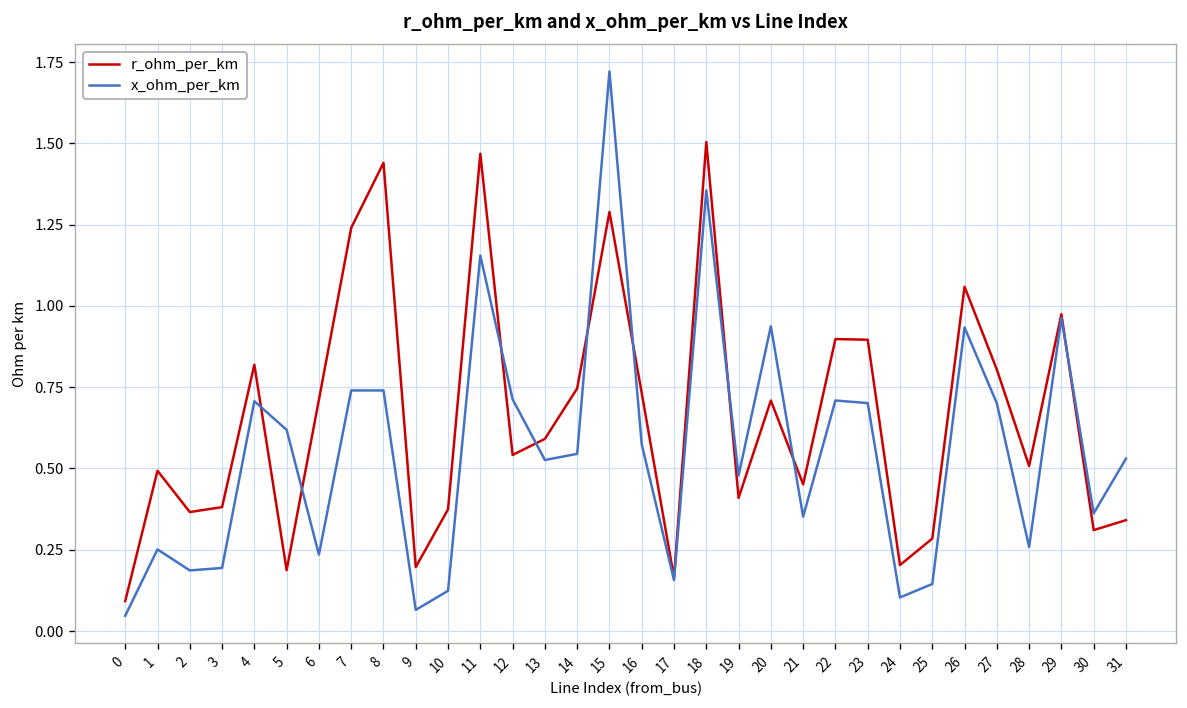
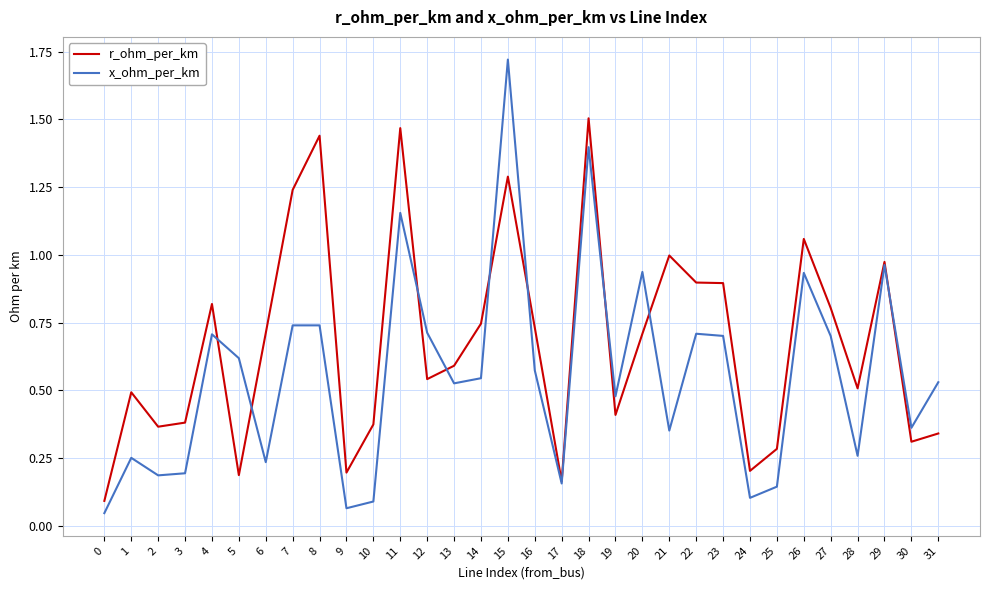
  {
    "r_ohm_per_km": {
      "0": 0.09,
      "1": 0.49,
      "2": 0.37,
      "3": 0.38,
      "4": 0.82,
      "5": 0.19,
      "6": 0.71,
      "7": 1.24,
      "8": 1.44,
      "9": 0.20,
      "10": 0.37,
      "11": 1.47,
      "12": 0.54,
      "13": 0.59,
      "14": 0.75,
      "15": 1.29,
      "16": 0.73,
      "18": 1.50,
      "19": 0.41,
      "20": 0.71,
-     "21": 0.45,
+     "21": 1.00,
      "22": 0.90,
      "23": 0.90,
      "24": 0.20,
      "25": 0.28,
      "26": 1.06,
      "27": 0.80,
      "28": 0.51,
      "29": 0.97,
      "30": 0.31,
      "31": 0.34
    },
    "x_ohm_per_km": {
      "0": 0.05,
      "1": 0.25,
      "2": 0.19,
      "3": 0.19,
      "4": 0.71,
      "5": 0.62,
      "6": 0.24,
      "7": 0.74,
      "8": 0.74,
      "9": 0.07,
-     "10": 0.12,
+     "10": 0.09,
      "11": 1.16,
      "12": 0.71,
      "13": 0.53,
      "14": 0.55,
      "15": 1.72,
      "16": 0.57,
-     "18": 1.36,
+     "18": 1.40,
      "19": 0.48,
      "20": 0.94,
      "21": 0.35,
      "22": 0.71,
      "23": 0.70,
      "24": 0.10,
      "25": 0.14,
      "26": 0.93,
      "27": 0.70,
      "28": 0.26,
      "29": 0.96,
      "30": 0.36,
      "31": 0.53
    }
  }
